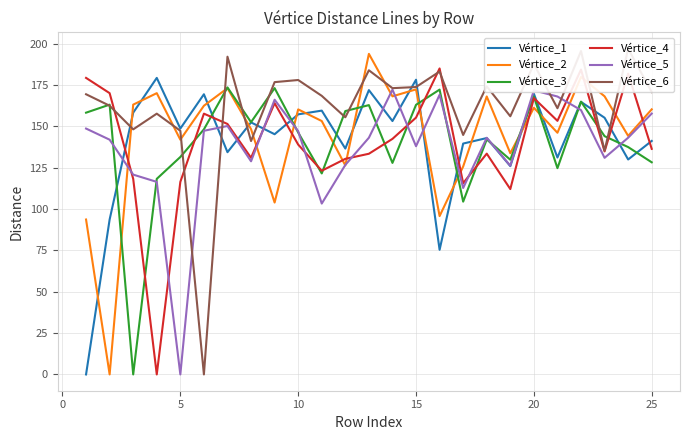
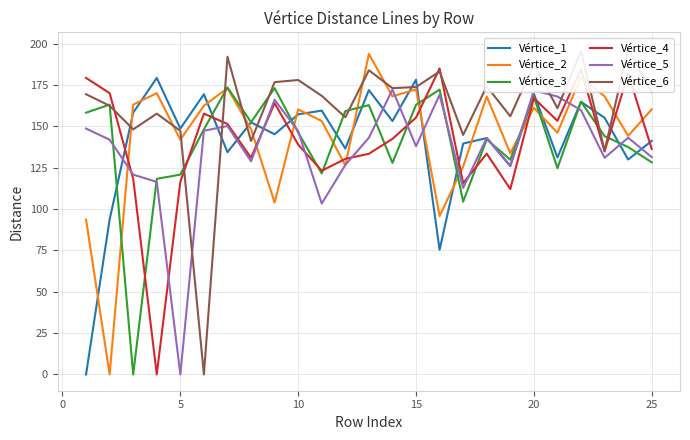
  {
    "Vértice_1": {
      "10": 157,
      "15": 178,
      "20": 170,
      "25": 141
    },
    "Vértice_2": {
      "5": 142,
      "10": 160,
      "20": 161,
      "25": 160
    },
    "Vértice_3": {
-     "5": 131,
+     "5": 121,
      "15": 163,
      "25": 128
    },
    "Vértice_4": {
      "5": 116,
      "10": 139,
      "15": 155,
      "25": 136
    },
    "Vértice_5": {
      "5": 0,
      "15": 138,
-     "25": 158
+     "25": 131
    },
    "Vértice_6": {
      "10": 178,
      "25": 171
    }
  }
